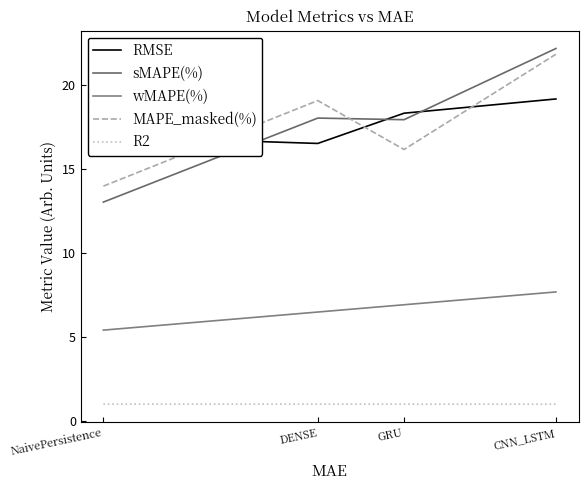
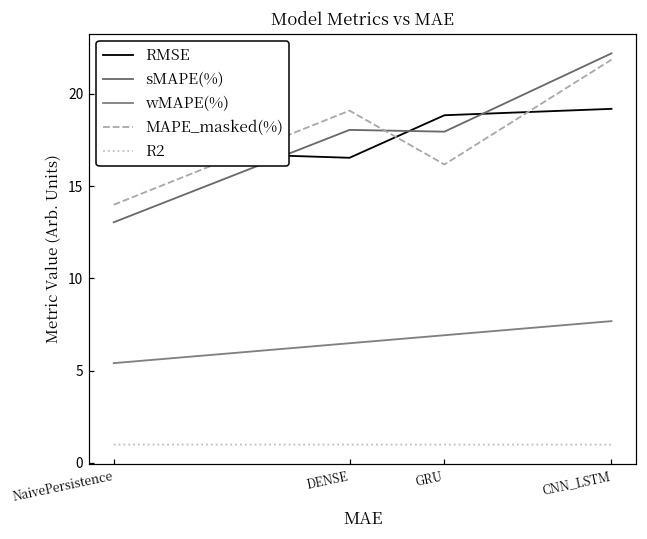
  {
    "RMSE": {
      "DENSE": 16.5,
-     "GRU": 18.3,
+     "GRU": 18.8,
      "CNN_LSTM": 19.2
    }
  }
